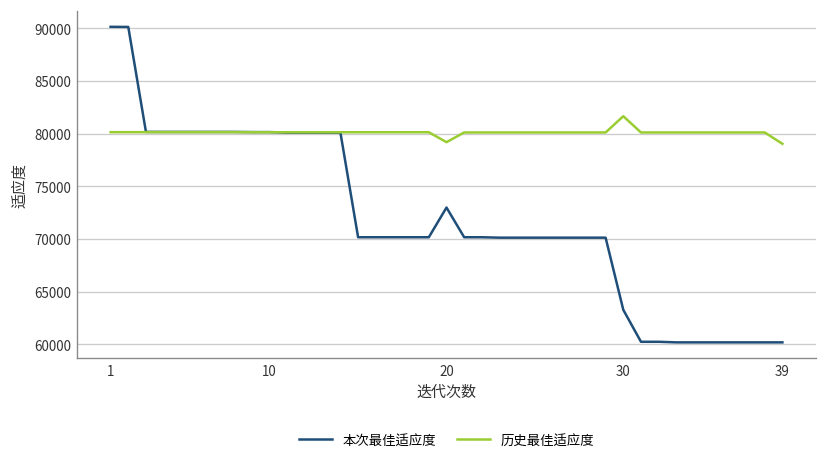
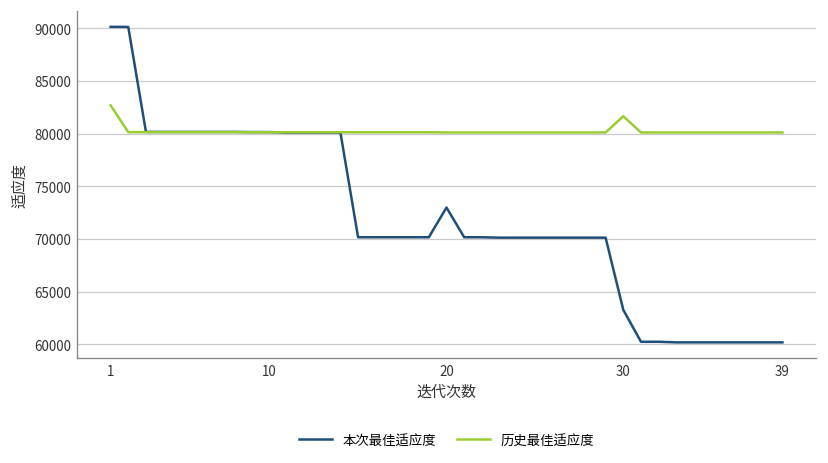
  {
    "本次最佳适应度": {
      "1": 90000,
      "20": 73000,
      "30": 63000,
      "39": 60000
    },
    "历史最佳适应度": {
-     "1": 80000,
-     "20": 79000,
+     "1": 83000,
+     "20": 80000,
      "30": 82000,
-     "39": 79000
+     "39": 80000
    }
  }
